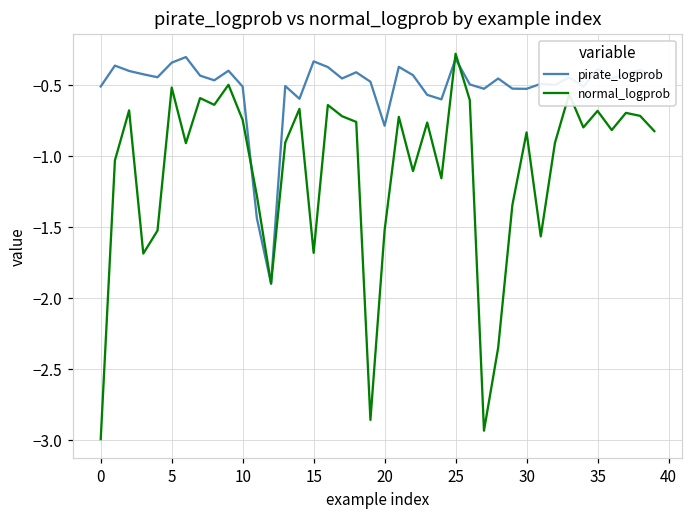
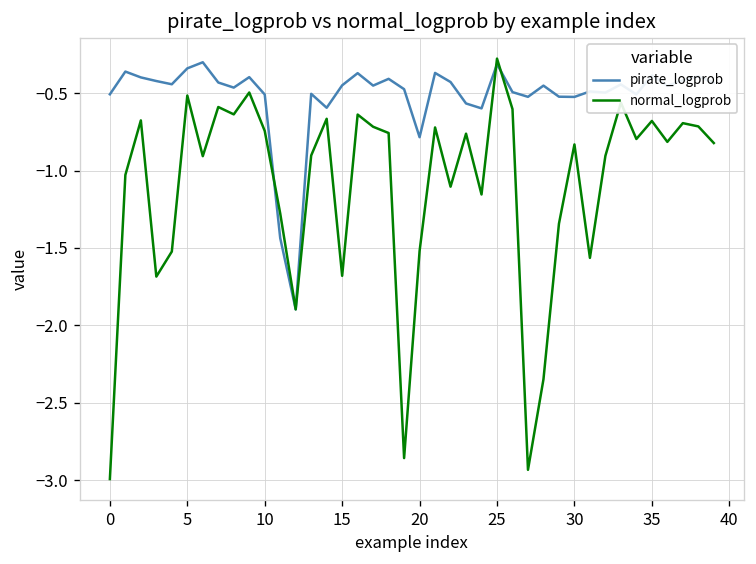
  {
    "pirate_logprob": {
      "0": -0.51,
      "5": -0.34,
      "10": -0.51,
-     "15": -0.33,
+     "15": -0.45,
      "20": -0.78,
      "25": -0.31,
      "30": -0.52
    },
    "normal_logprob": {
      "0": -2.99,
      "5": -0.52,
      "10": -0.74,
      "15": -1.68,
      "20": -1.52,
      "25": -0.28,
      "30": -0.83,
      "35": -0.68
    }
  }
